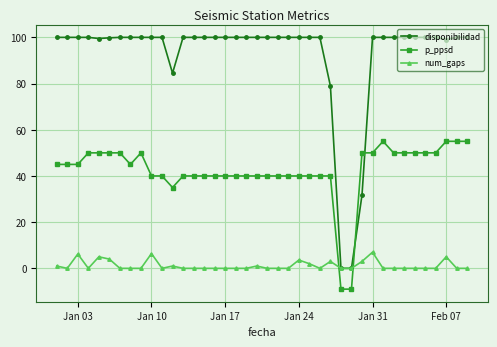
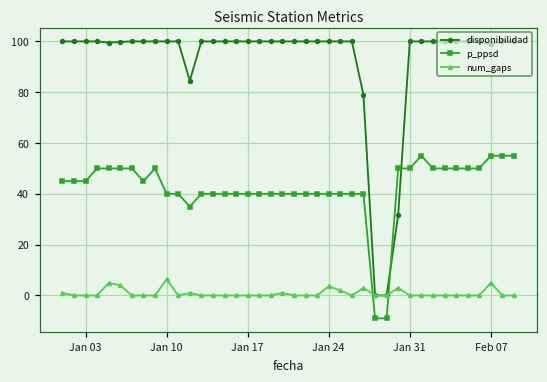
  {
    "num_gaps": {
-     "Jan 03": 6,
+     "Jan 03": 0,
      "Jan 10": 6,
      "Jan 17": 0,
      "Jan 24": 4,
-     "Jan 31": 7,
+     "Jan 31": 0,
      "Feb 07": 5
    }
  }
